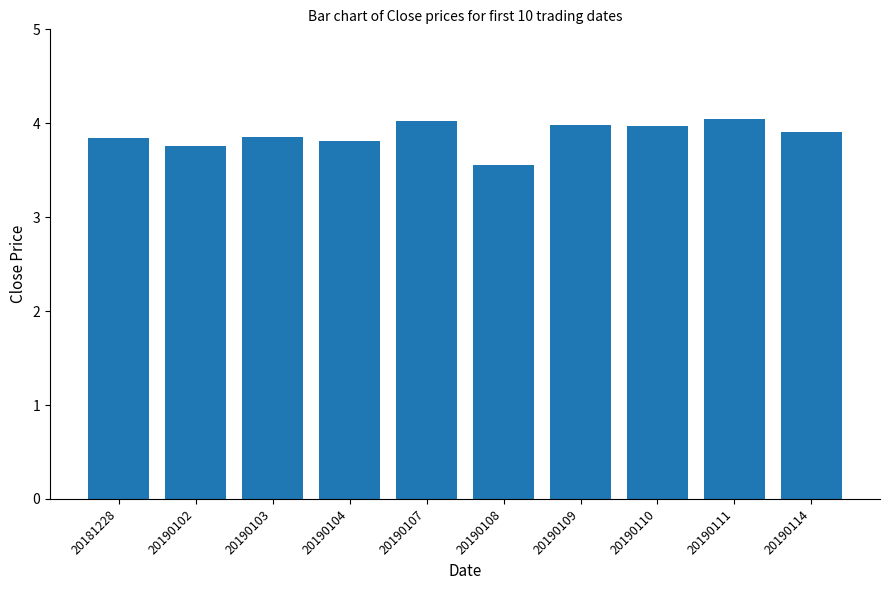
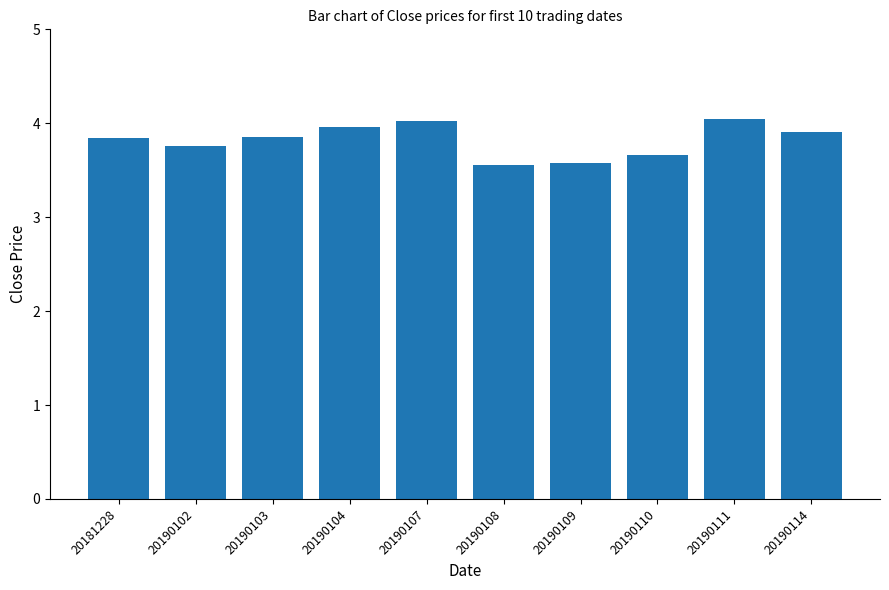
  {
    "20181228": 3.8,
    "20190102": 3.8,
    "20190103": 3.9,
-   "20190104": 3.8,
+   "20190104": 4.0,
    "20190107": 4.0,
    "20190108": 3.6,
-   "20190109": 4.0,
-   "20190110": 4.0,
+   "20190109": 3.6,
+   "20190110": 3.7,
    "20190111": 4.1,
    "20190114": 3.9
  }
